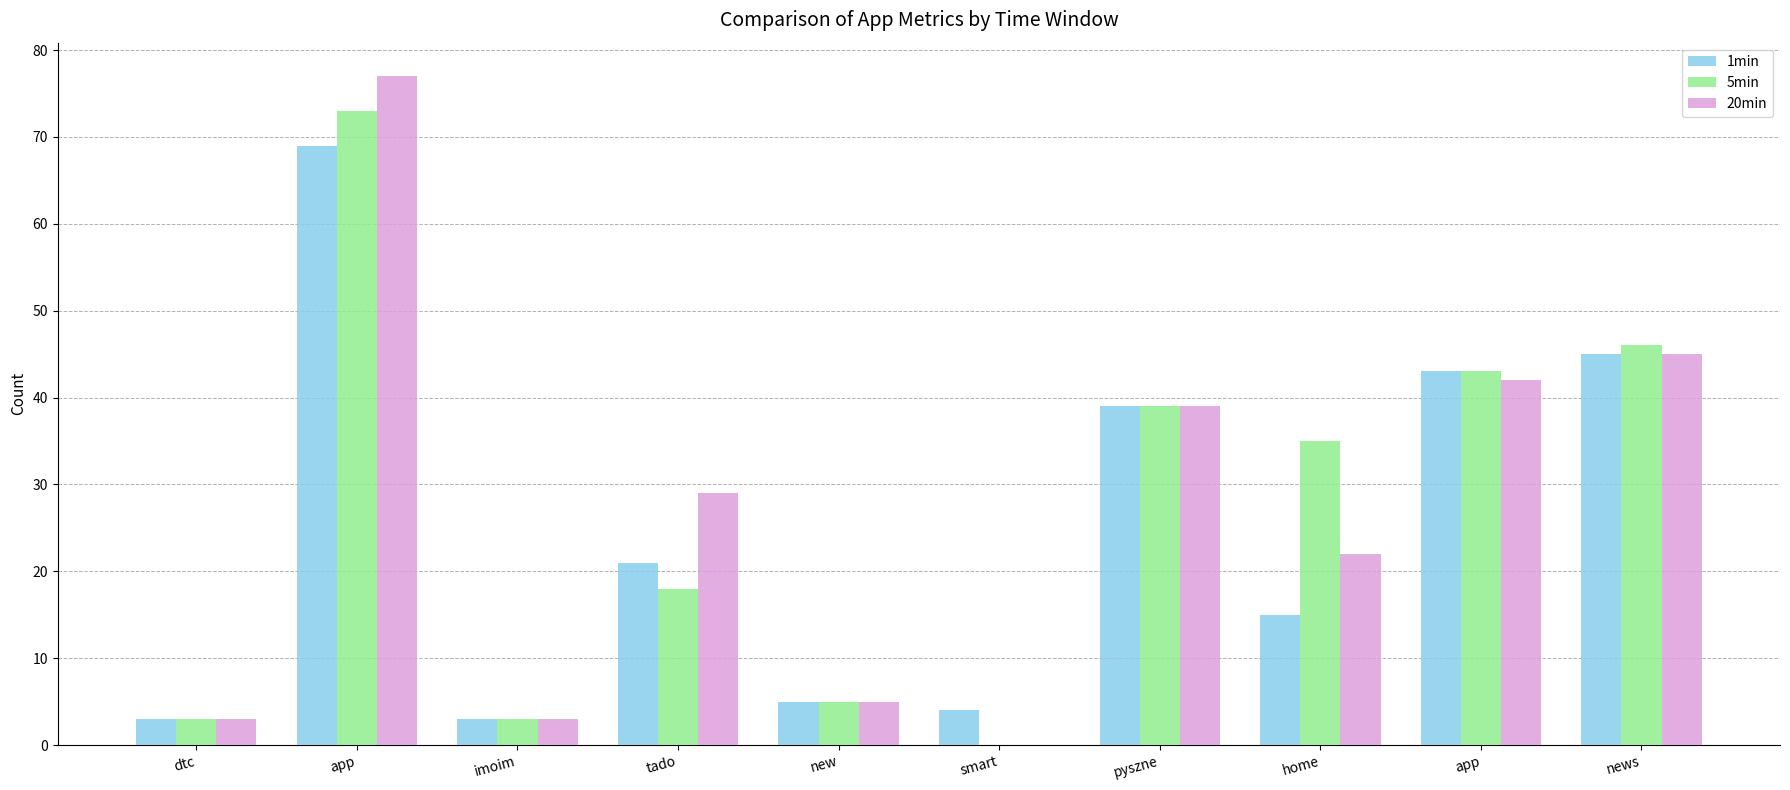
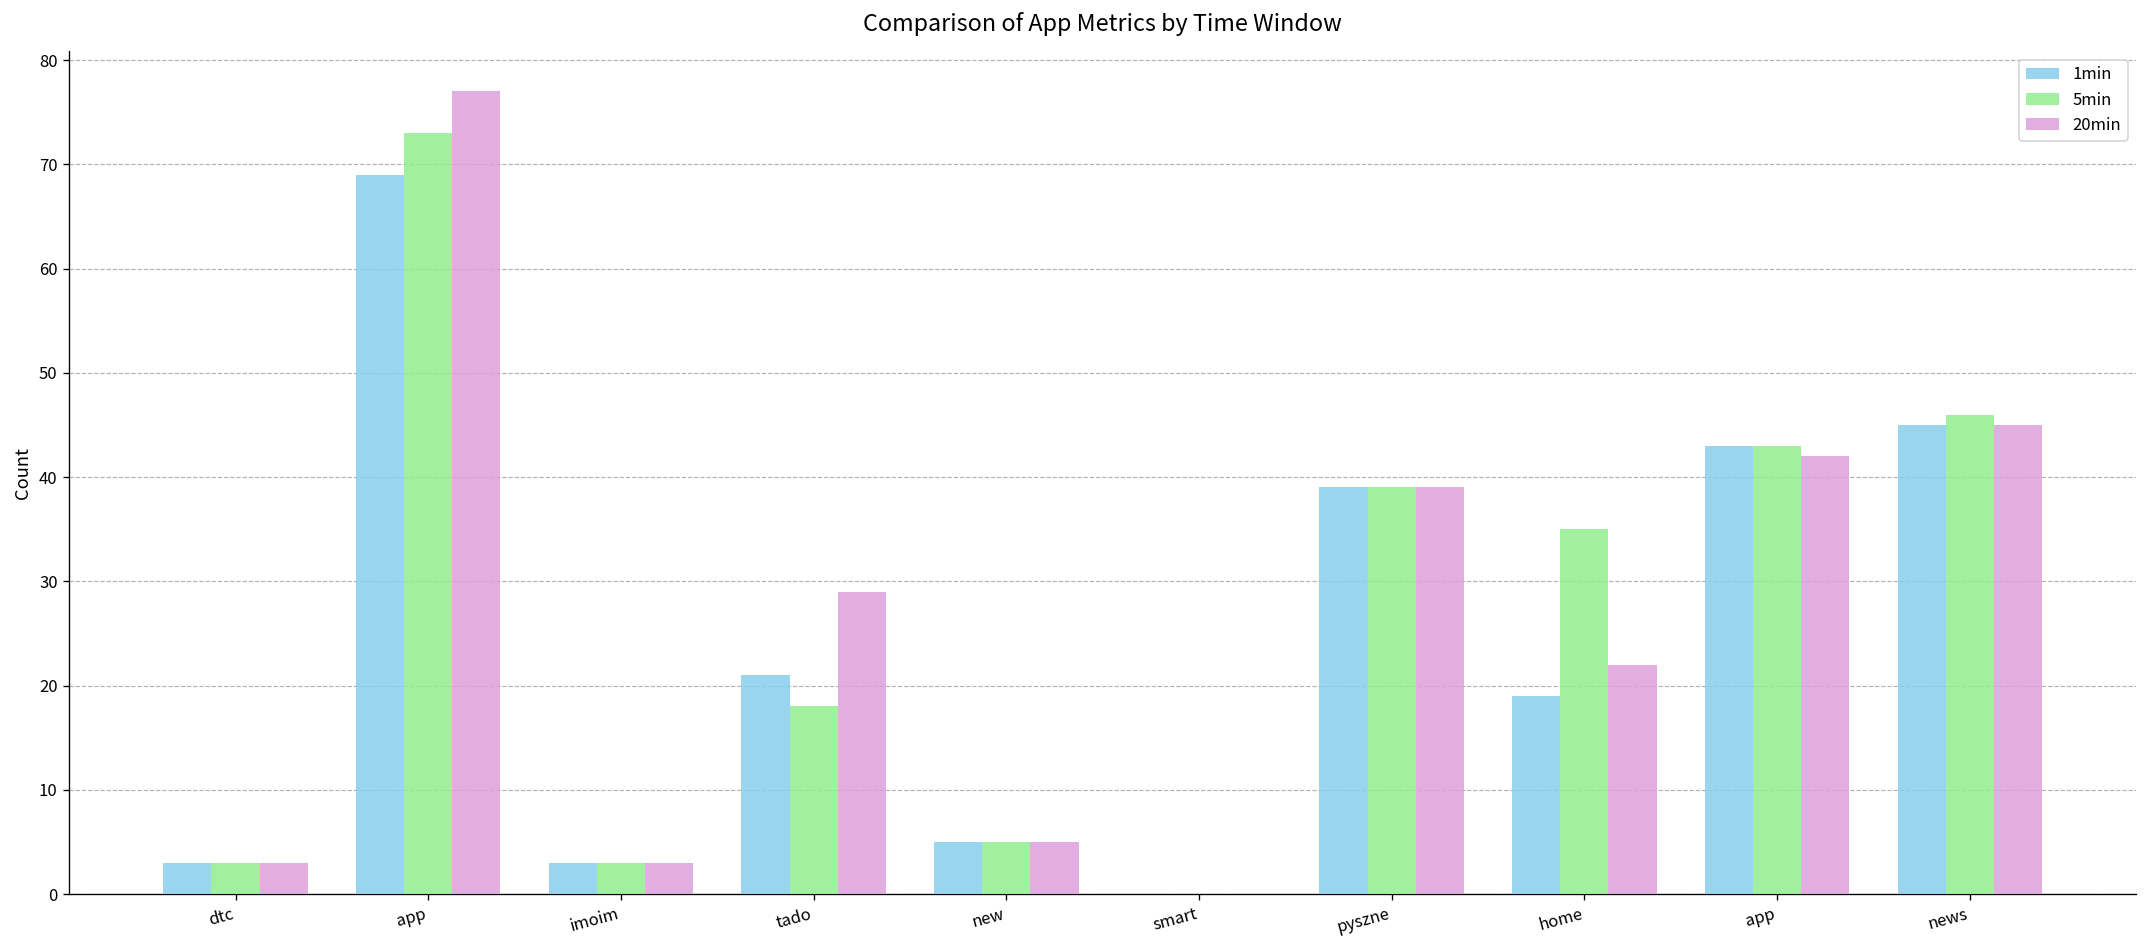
  {
    "1min": {
      "dtc": 3,
      "imoim": 3,
      "tado": 21,
      "new": 5,
-     "smart": 4,
+     "smart": 0,
      "pyszne": 39,
-     "home": 15,
+     "home": 19,
      "news": 45
    },
    "5min": {
      "dtc": 3,
      "imoim": 3,
      "tado": 18,
      "new": 5,
      "smart": 0,
      "pyszne": 39,
      "home": 35,
      "news": 46
    },
    "20min": {
      "dtc": 3,
      "imoim": 3,
      "tado": 29,
      "new": 5,
      "smart": 0,
      "pyszne": 39,
      "home": 22,
      "news": 45
    }
  }
